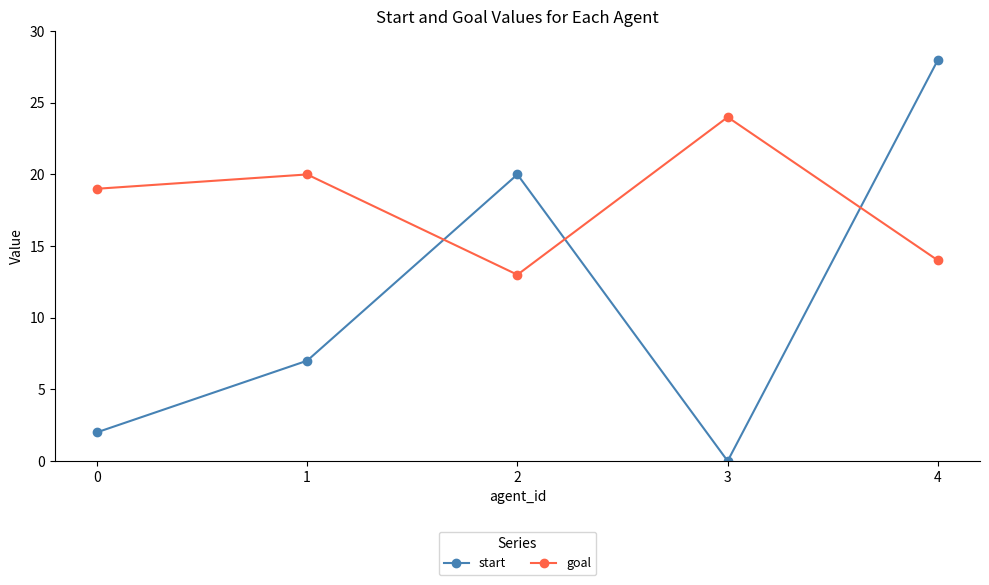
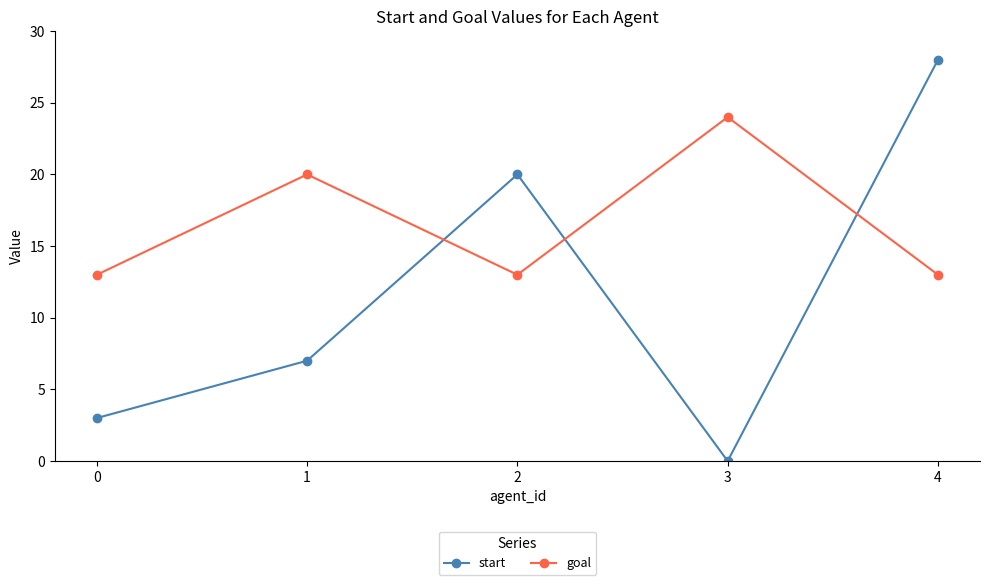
  {
    "start": {
-     "0": 2,
+     "0": 3,
      "1": 7,
      "2": 20,
      "3": 0,
      "4": 28
    },
    "goal": {
-     "0": 19,
+     "0": 13,
      "1": 20,
      "2": 13,
      "3": 24,
-     "4": 14
+     "4": 13
    }
  }
